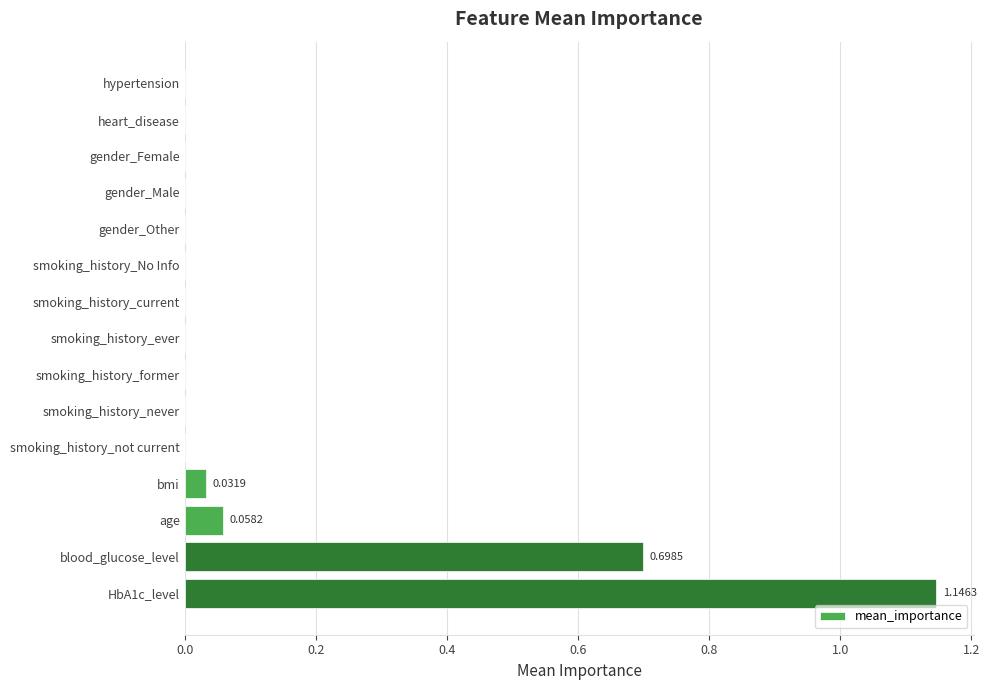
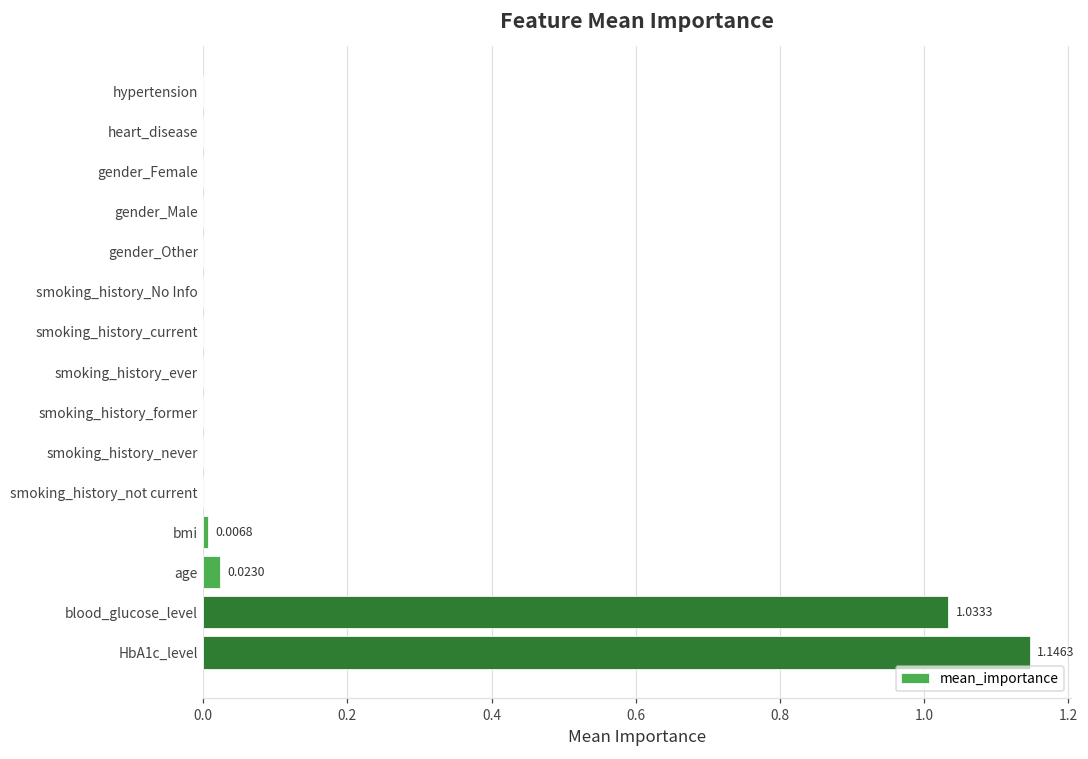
  {
-   "bmi": 0.0319,
-   "age": 0.0582,
-   "blood_glucose_level": 0.6985,
+   "bmi": 0.0068,
+   "age": 0.0230,
+   "blood_glucose_level": 1.0333,
    "HbA1c_level": 1.1463
  }
